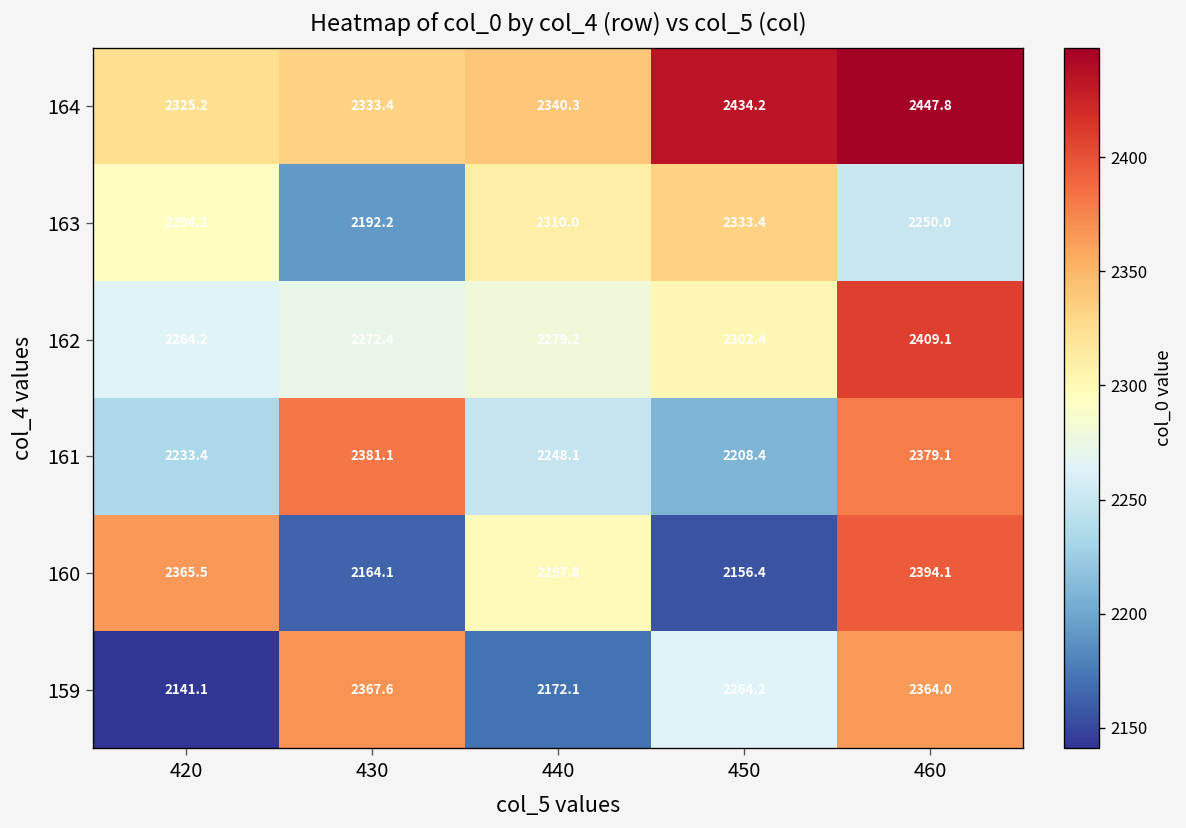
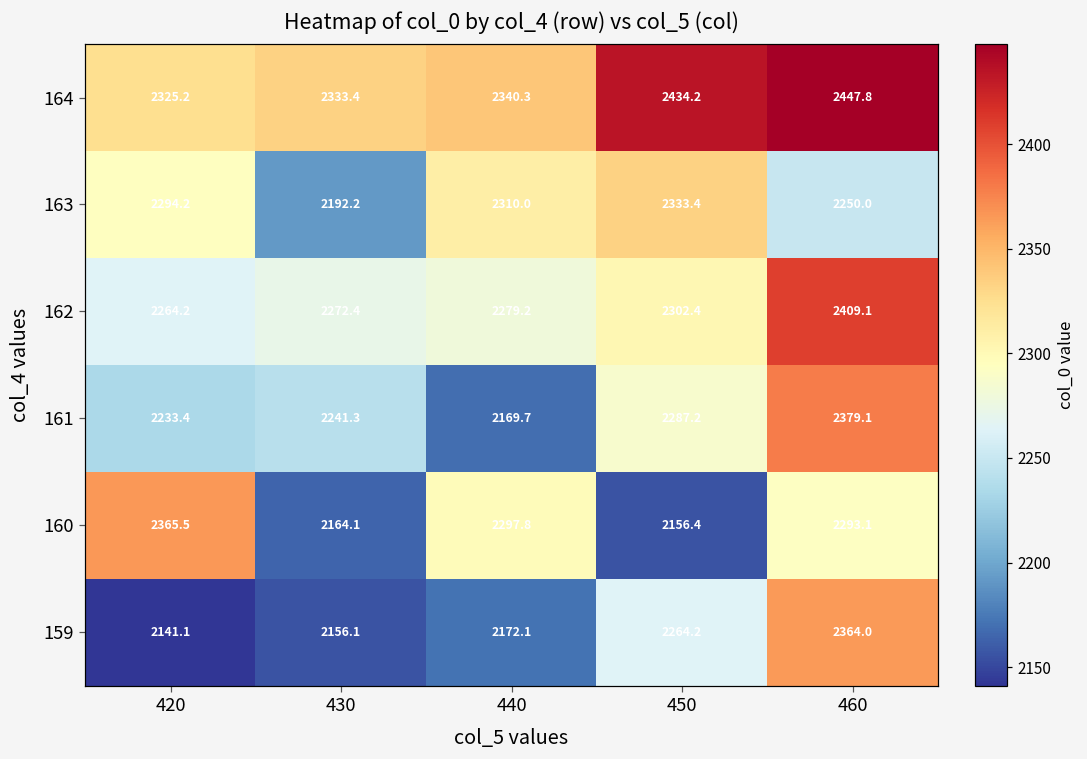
  {
    "164": {
      "420": 2325.2,
      "430": 2333.4,
      "440": 2340.3,
      "450": 2434.2,
      "460": 2447.8
    },
    "163": {
      "420": 2294.2,
      "430": 2192.2,
      "440": 2310.0,
      "450": 2333.4,
      "460": 2250.0
    },
    "162": {
      "450": 2302.4,
      "460": 2409.1
    },
    "161": {
      "420": 2233.4,
-     "430": 2381.1,
-     "440": 2248.1,
-     "450": 2208.4,
+     "430": 2241.3,
+     "440": 2169.7,
+     "450": 2287.2,
      "460": 2379.1
    },
    "160": {
      "420": 2365.5,
      "430": 2164.1,
      "440": 2297.8,
      "450": 2156.4,
-     "460": 2394.1
+     "460": 2293.1
    },
    "159": {
      "420": 2141.1,
-     "430": 2367.6,
+     "430": 2156.1,
      "440": 2172.1,
      "460": 2364.0
    }
  }
